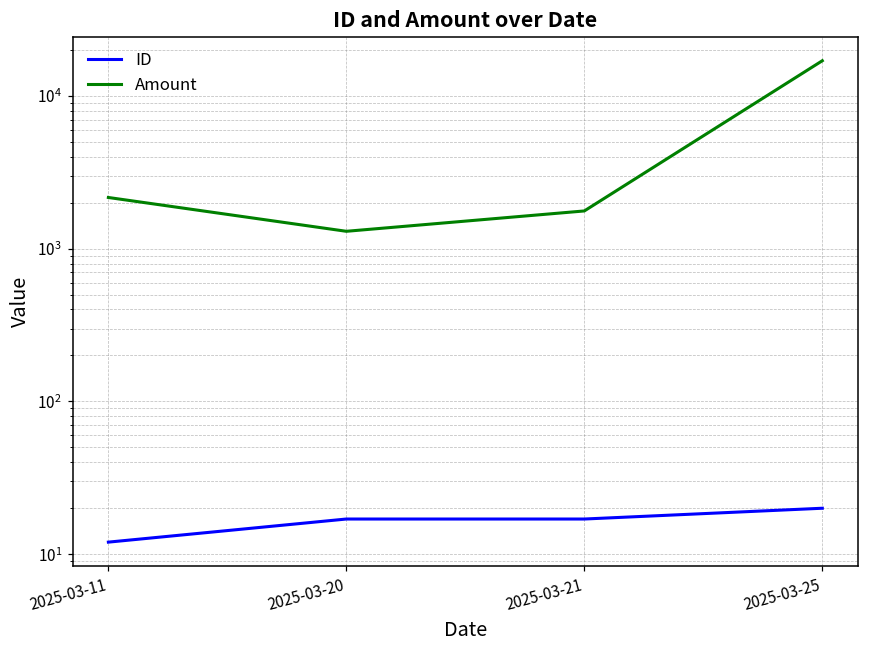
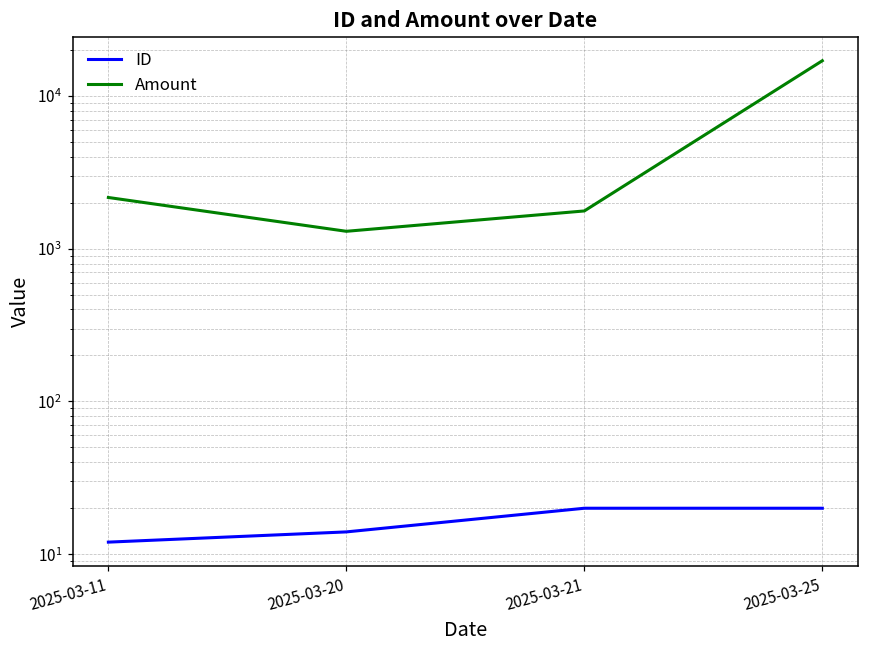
  {
    "ID": {
      "2025-03-11": 12,
-     "2025-03-20": 17,
-     "2025-03-21": 17,
+     "2025-03-20": 14,
+     "2025-03-21": 20,
      "2025-03-25": 20
    },
    "Amount": {
      "2025-03-11": 2200,
      "2025-03-20": 1300,
      "2025-03-21": 1800,
      "2025-03-25": 17000
    }
  }
